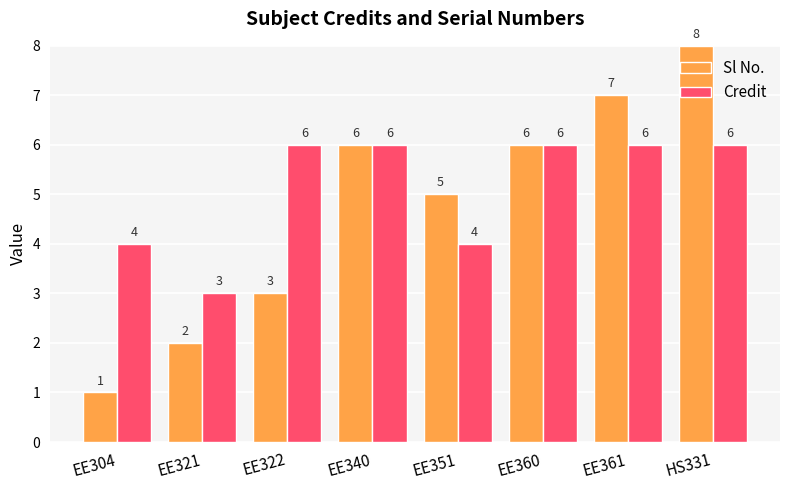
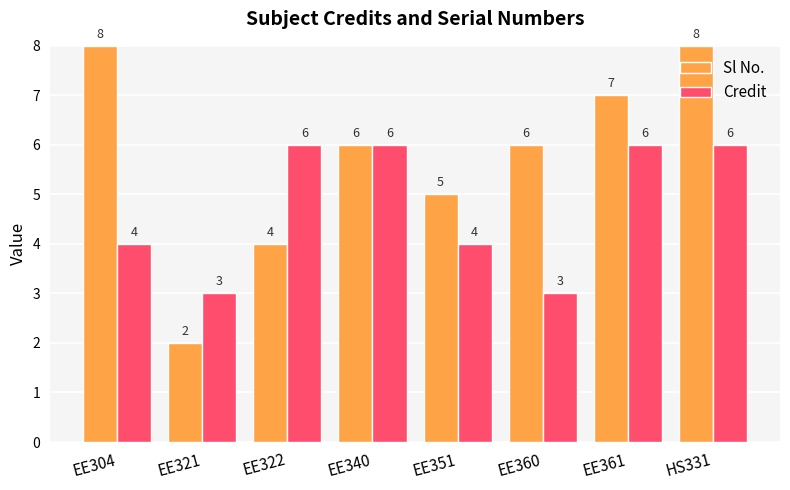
  {
    "Sl No.": {
-     "EE304": 1,
+     "EE304": 8,
      "EE321": 2,
-     "EE322": 3,
+     "EE322": 4,
      "EE340": 6,
      "EE351": 5,
      "EE360": 6,
      "EE361": 7,
      "HS331": 8
    },
    "Credit": {
      "EE304": 4,
      "EE321": 3,
      "EE322": 6,
      "EE340": 6,
      "EE351": 4,
-     "EE360": 6,
+     "EE360": 3,
      "EE361": 6,
      "HS331": 6
    }
  }
